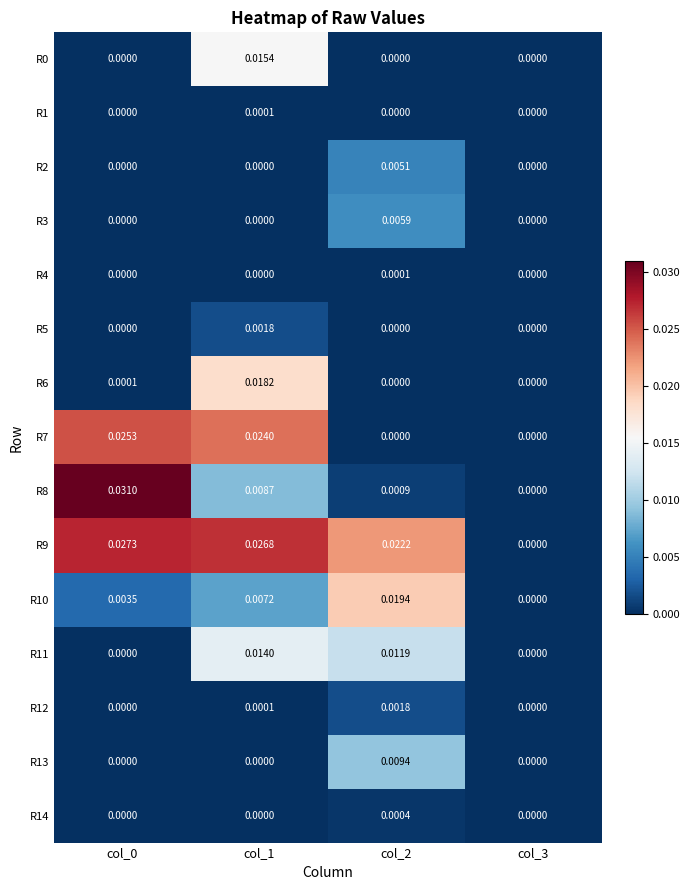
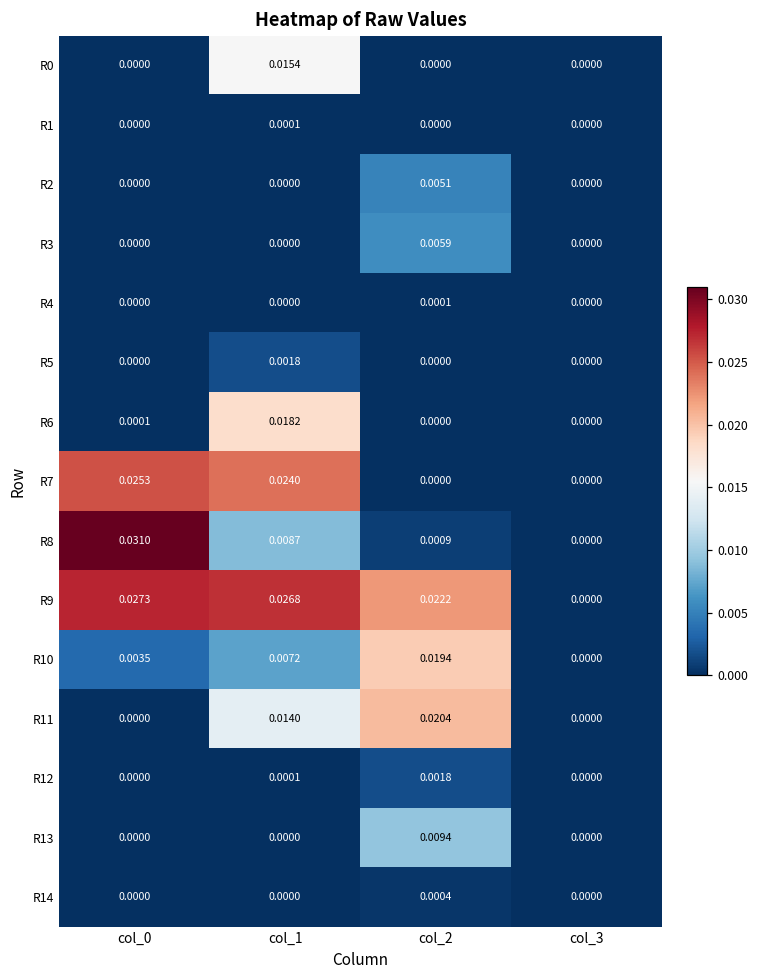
  {
    "R0": {
      "col_0": 0.0000,
      "col_1": 0.0154,
      "col_2": 0.0000,
      "col_3": 0.0000
    },
    "R1": {
      "col_0": 0.0000,
      "col_1": 0.0001,
      "col_2": 0.0000,
      "col_3": 0.0000
    },
    "R2": {
      "col_0": 0.0000,
      "col_1": 0.0000,
      "col_2": 0.0051,
      "col_3": 0.0000
    },
    "R3": {
      "col_0": 0.0000,
      "col_1": 0.0000,
      "col_2": 0.0059,
      "col_3": 0.0000
    },
    "R4": {
      "col_0": 0.0000,
      "col_1": 0.0000,
      "col_2": 0.0001,
      "col_3": 0.0000
    },
    "R5": {
      "col_0": 0.0000,
      "col_1": 0.0018,
      "col_2": 0.0000,
      "col_3": 0.0000
    },
    "R6": {
      "col_0": 0.0001,
      "col_1": 0.0182,
      "col_2": 0.0000,
      "col_3": 0.0000
    },
    "R7": {
      "col_0": 0.0253,
      "col_1": 0.0240,
      "col_2": 0.0000,
      "col_3": 0.0000
    },
    "R8": {
      "col_0": 0.0310,
      "col_1": 0.0087,
      "col_2": 0.0009,
      "col_3": 0.0000
    },
    "R9": {
      "col_0": 0.0273,
      "col_1": 0.0268,
      "col_2": 0.0222,
      "col_3": 0.0000
    },
    "R10": {
      "col_0": 0.0035,
      "col_1": 0.0072,
      "col_2": 0.0194,
      "col_3": 0.0000
    },
    "R11": {
      "col_0": 0.0000,
      "col_1": 0.0140,
-     "col_2": 0.0119,
+     "col_2": 0.0204,
      "col_3": 0.0000
    },
    "R12": {
      "col_0": 0.0000,
      "col_1": 0.0001,
      "col_2": 0.0018,
      "col_3": 0.0000
    },
    "R13": {
      "col_0": 0.0000,
      "col_1": 0.0000,
      "col_2": 0.0094,
      "col_3": 0.0000
    },
    "R14": {
      "col_0": 0.0000,
      "col_1": 0.0000,
      "col_2": 0.0004,
      "col_3": 0.0000
    }
  }
